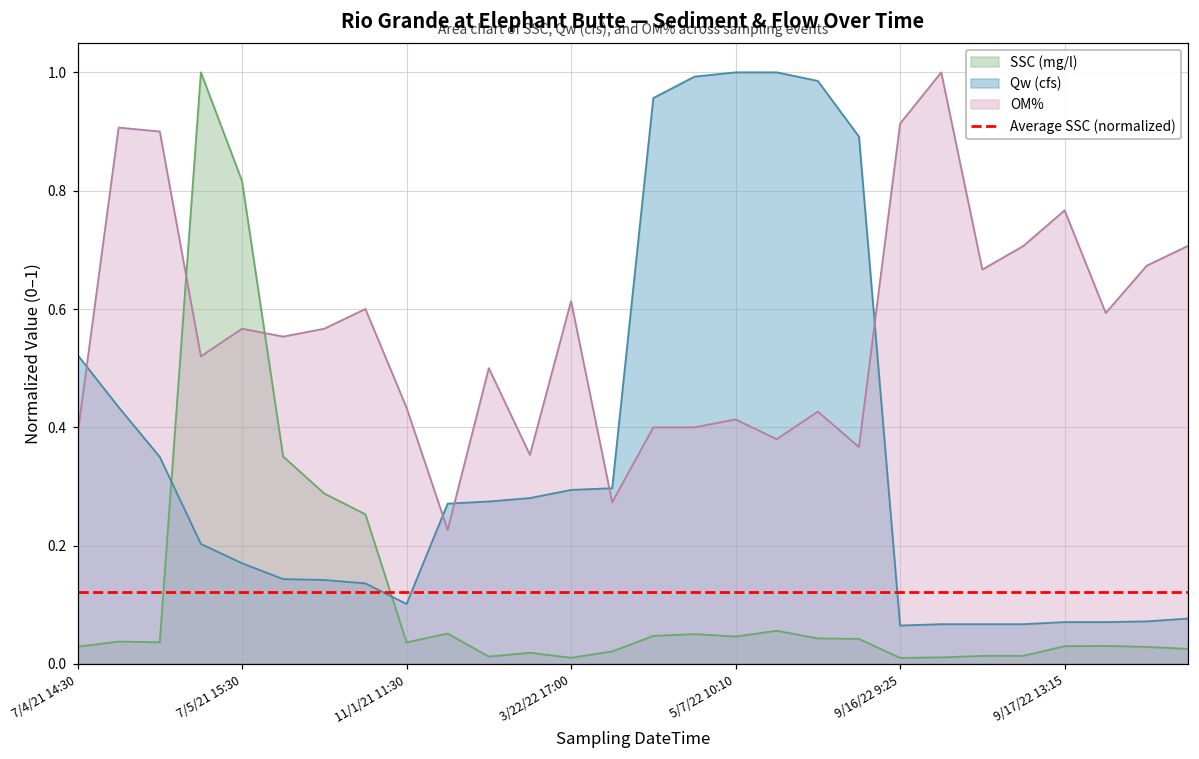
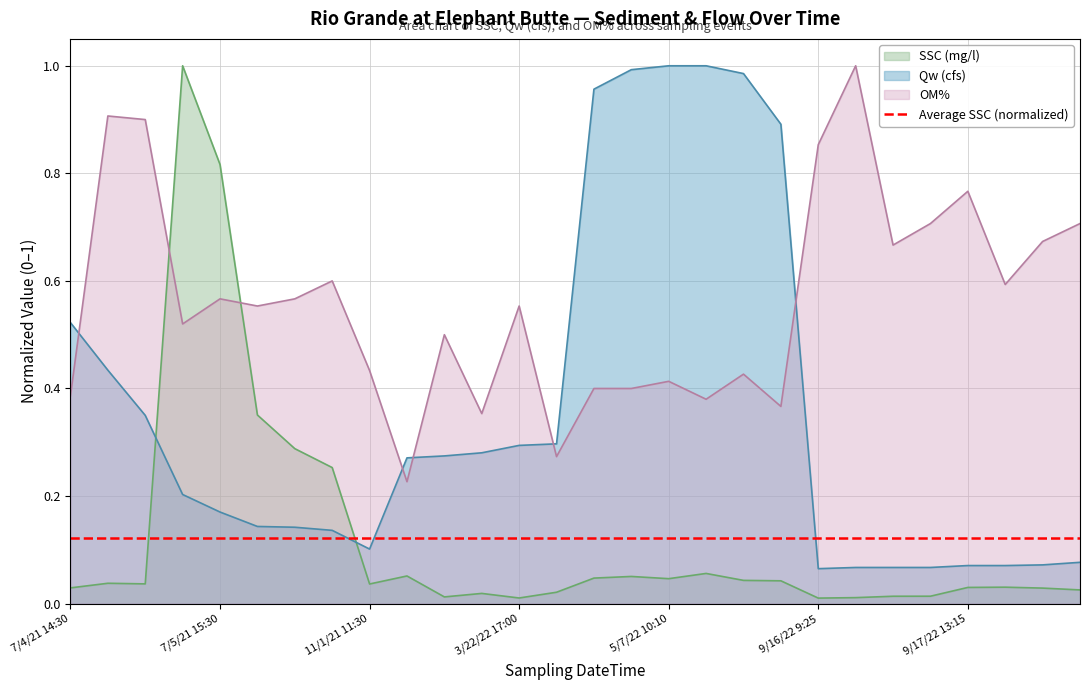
  {
    "OM%": {
      "7/4/21 14:30": 0.39,
      "7/5/21 15:30": 0.57,
      "11/1/21 11:30": 0.43,
-     "3/22/22 17:00": 0.61,
+     "3/22/22 17:00": 0.55,
      "5/7/22 10:10": 0.41,
-     "9/16/22 9:25": 0.91,
+     "9/16/22 9:25": 0.85,
      "9/17/22 13:15": 0.77
    }
  }
